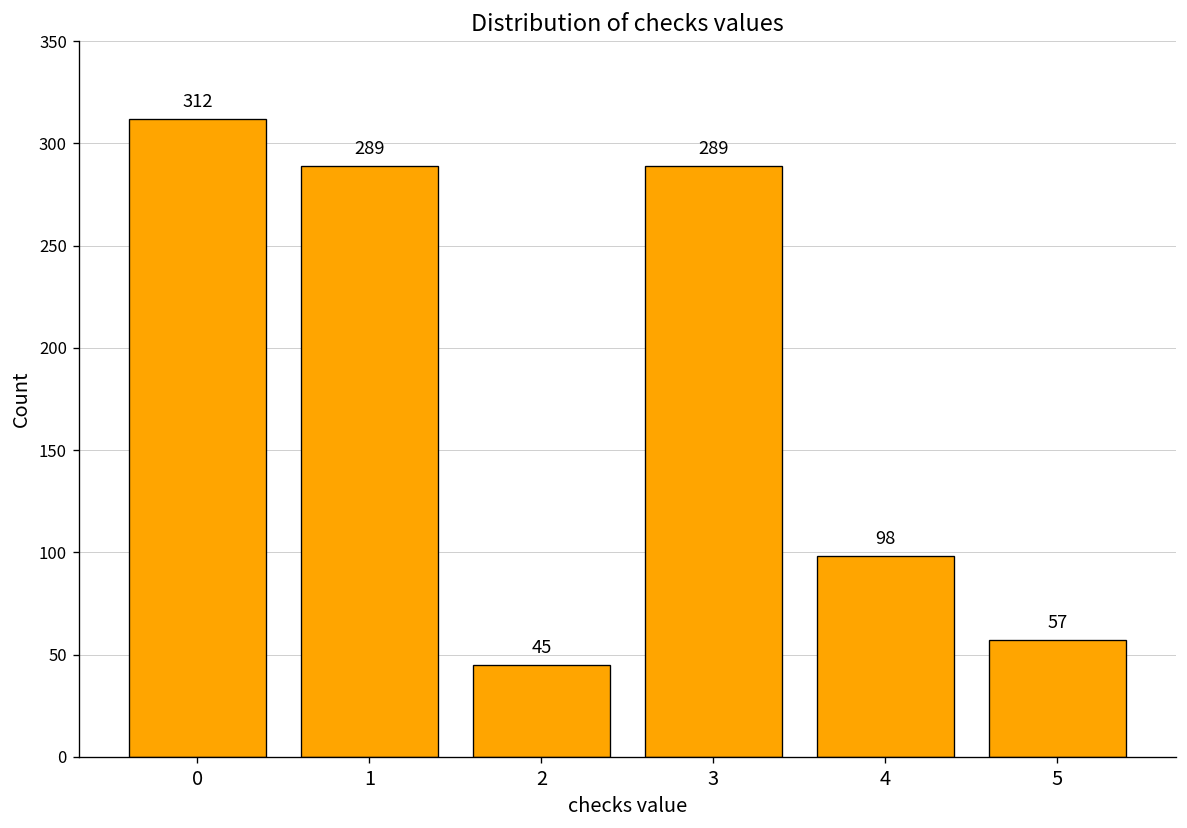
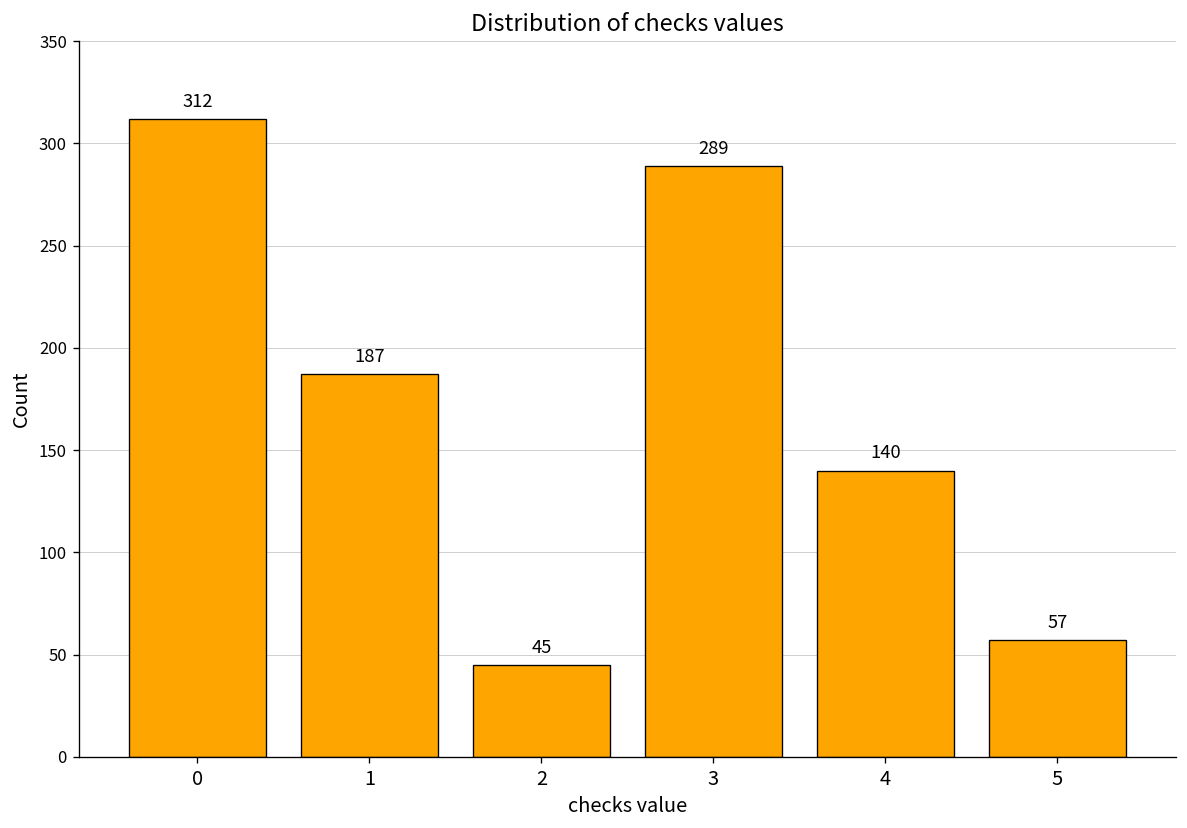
  {
    "0": 312,
-   "1": 289,
+   "1": 187,
    "2": 45,
    "3": 289,
-   "4": 98,
+   "4": 140,
    "5": 57
  }
